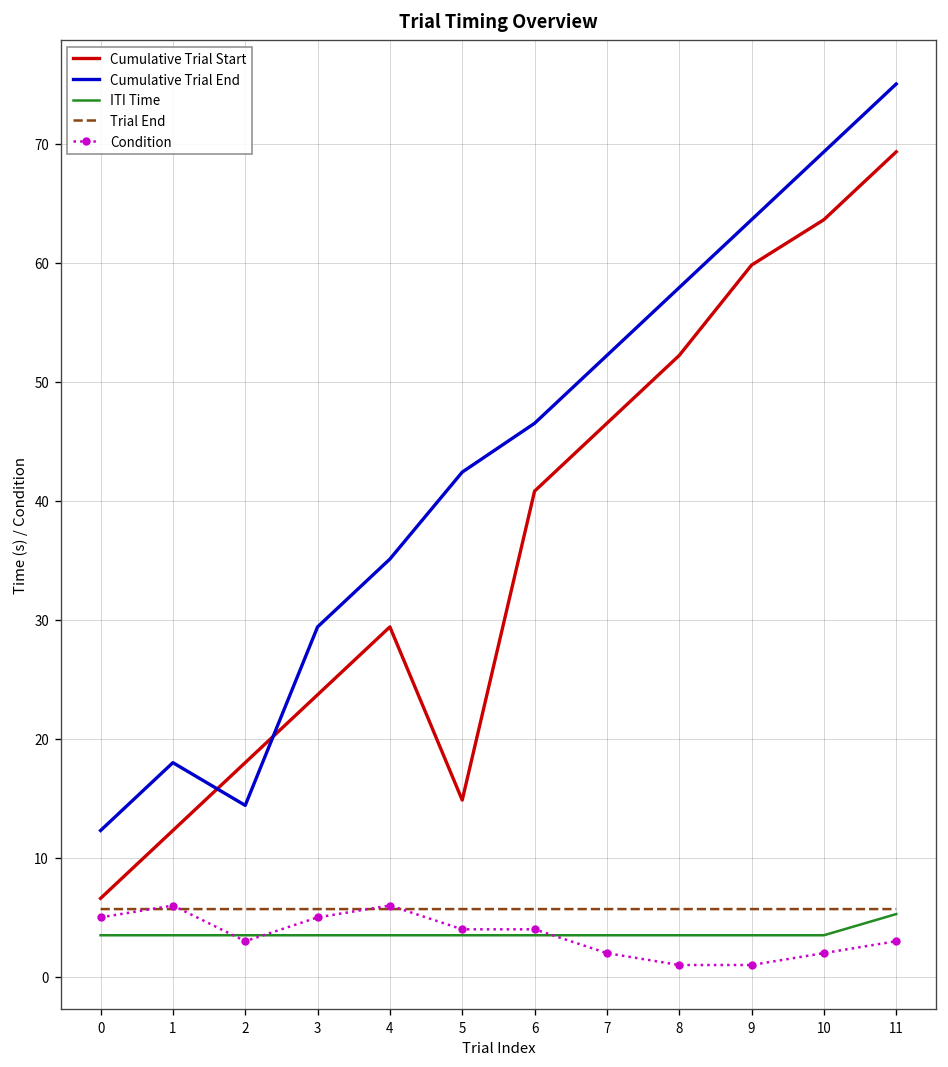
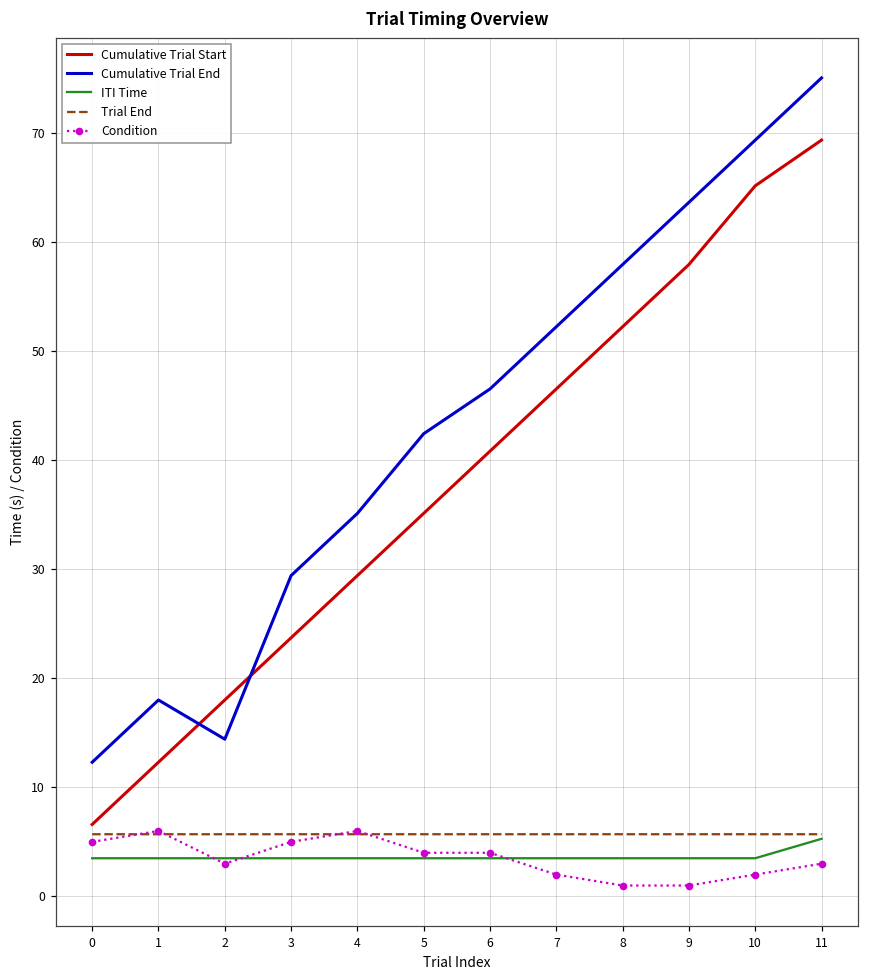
  {
    "Cumulative Trial Start": {
      "0": 7,
      "1": 12,
      "2": 18,
      "3": 24,
      "4": 29,
-     "5": 15,
+     "5": 35,
      "6": 41,
      "7": 47,
      "8": 52,
-     "9": 60,
-     "10": 64,
+     "9": 58,
+     "10": 65,
      "11": 69
    },
    "Cumulative Trial End": {
      "0": 12,
      "1": 18,
      "2": 14,
      "3": 29,
      "4": 35,
      "5": 42,
      "6": 47,
      "7": 52,
      "8": 58,
      "9": 64,
      "10": 69,
      "11": 75
    },
    "ITI Time": {
      "0": 3,
      "1": 3,
      "2": 3,
      "3": 3,
      "4": 3,
      "5": 3,
      "6": 3,
      "7": 3,
      "8": 3,
      "9": 3,
      "10": 3,
      "11": 5
    },
    "Trial End": {
      "0": 6,
      "1": 6,
      "2": 6,
      "3": 6,
      "4": 6,
      "5": 6,
      "6": 6,
      "7": 6,
      "8": 6,
      "9": 6,
      "10": 6,
      "11": 6
    },
    "Condition": {
      "0": 5,
      "1": 6,
      "2": 3,
      "3": 5,
      "4": 6,
      "5": 4,
      "6": 4,
      "7": 2,
      "8": 1,
      "9": 1,
      "10": 2,
      "11": 3
    }
  }
